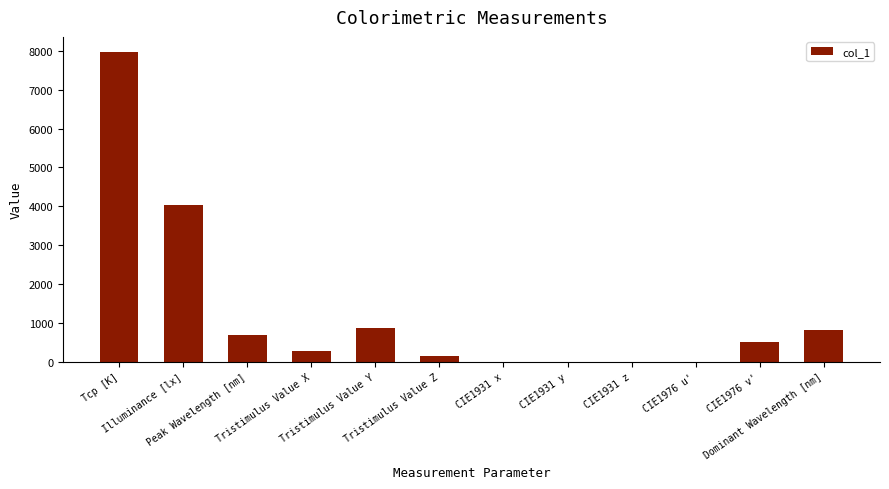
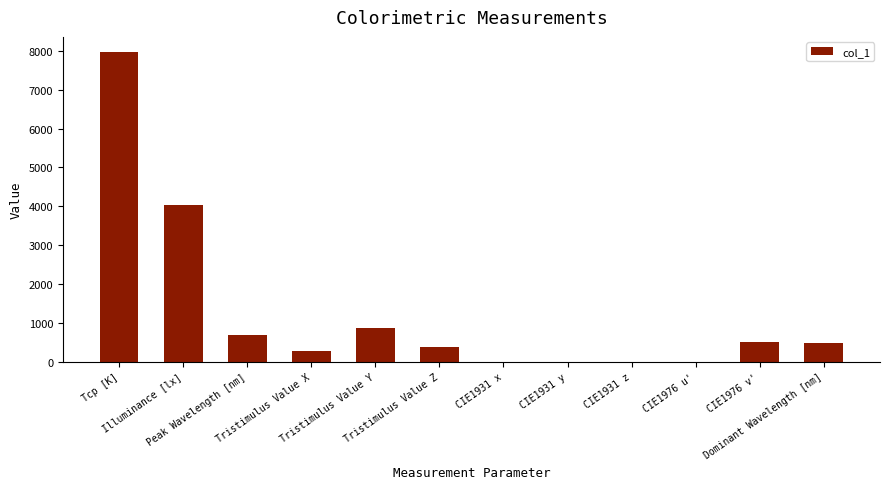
  {
    "Tcp [K]": 8000,
    "Illuminance [lx]": 4000,
    "Peak Wavelength [nm]": 700,
    "Tristimulus Value X": 300,
    "Tristimulus Value Y": 900,
-   "Tristimulus Value Z": 200,
+   "Tristimulus Value Z": 400,
    "CIE1976 v'": 500,
-   "Dominant Wavelength [nm]": 800
+   "Dominant Wavelength [nm]": 500
  }
